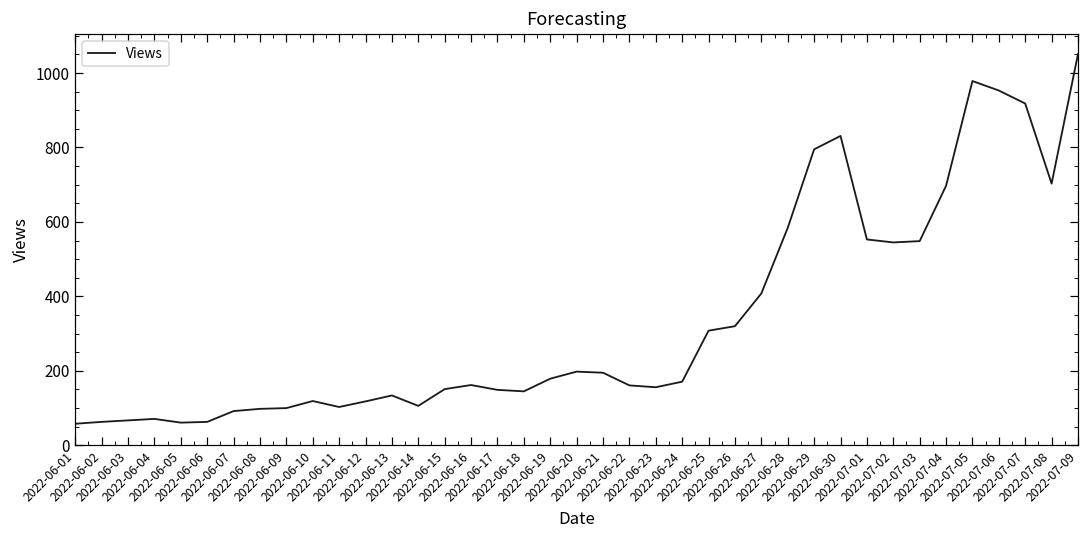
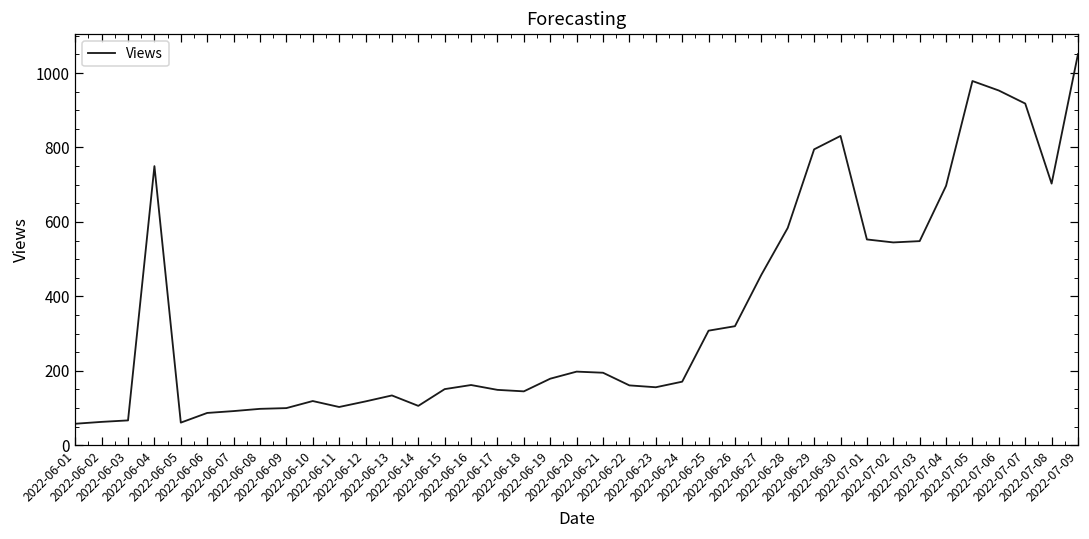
  {
    "2022-06-01": 60,
    "2022-06-02": 60,
    "2022-06-03": 70,
-   "2022-06-04": 70,
+   "2022-06-04": 750,
    "2022-06-05": 60,
-   "2022-06-06": 60,
+   "2022-06-06": 90,
    "2022-06-07": 90,
    "2022-06-08": 100,
    "2022-06-09": 100,
    "2022-06-10": 120,
    "2022-06-11": 100,
    "2022-06-12": 120,
    "2022-06-13": 130,
    "2022-06-14": 110,
    "2022-06-15": 150,
    "2022-06-16": 160,
    "2022-06-17": 150,
    "2022-06-18": 150,
    "2022-06-19": 180,
    "2022-06-20": 200,
    "2022-06-21": 200,
    "2022-06-22": 160,
    "2022-06-23": 160,
    "2022-06-24": 170,
    "2022-06-25": 310,
    "2022-06-26": 320,
-   "2022-06-27": 410,
+   "2022-06-27": 460,
    "2022-06-28": 580,
    "2022-06-29": 800,
    "2022-06-30": 830,
    "2022-07-01": 550,
    "2022-07-02": 550,
    "2022-07-03": 550,
    "2022-07-04": 700,
    "2022-07-05": 980,
    "2022-07-06": 950,
    "2022-07-07": 920,
    "2022-07-08": 700,
    "2022-07-09": 1050
  }
